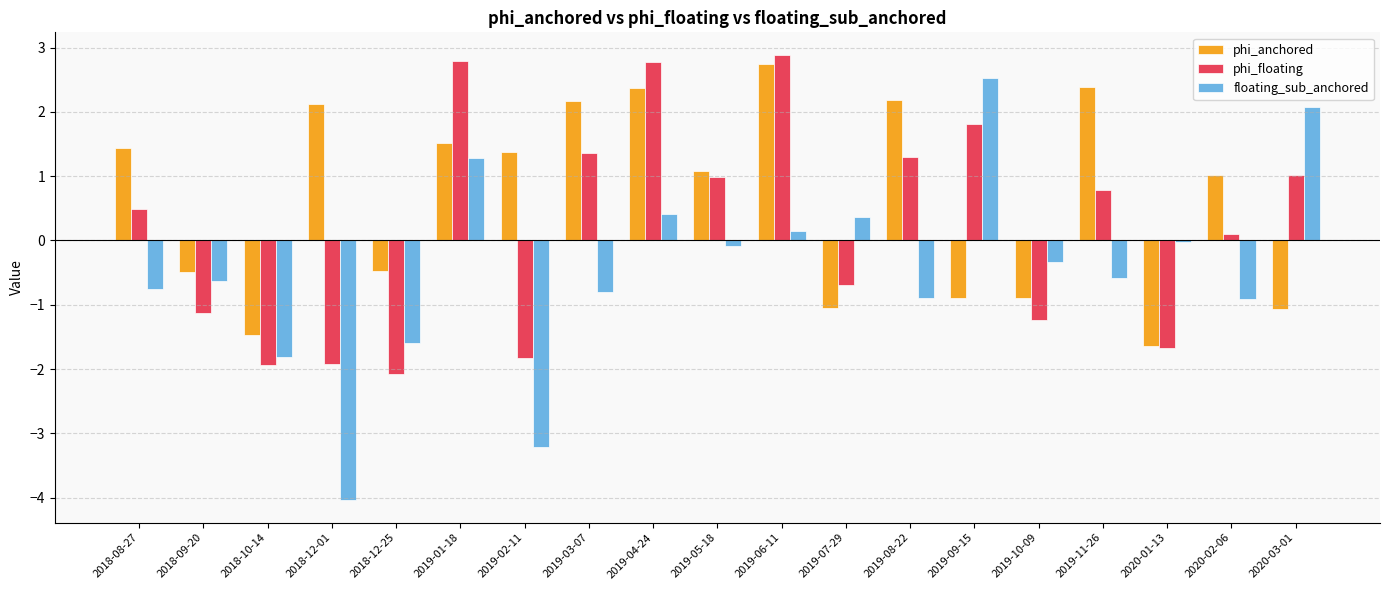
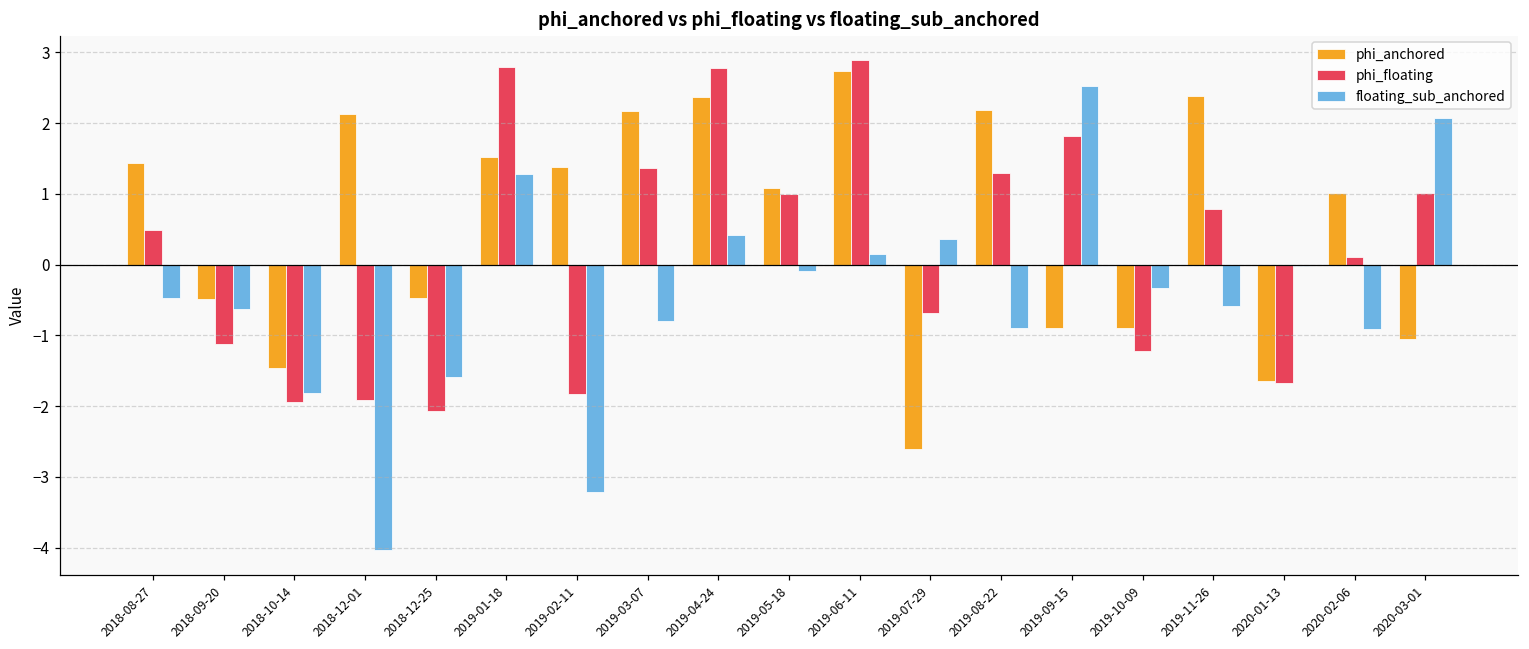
  {
    "phi_anchored": {
      "2018-08-27": 1.4,
      "2018-09-20": -0.5,
      "2018-10-14": -1.5,
      "2018-12-01": 2.1,
      "2018-12-25": -0.5,
      "2019-01-18": 1.5,
      "2019-02-11": 1.4,
      "2019-03-07": 2.2,
      "2019-04-24": 2.4,
      "2019-05-18": 1.1,
      "2019-06-11": 2.7,
-     "2019-07-29": -1.1,
+     "2019-07-29": -2.6,
      "2019-08-22": 2.2,
      "2019-09-15": -0.9,
      "2019-10-09": -0.9,
      "2019-11-26": 2.4,
      "2020-01-13": -1.6,
      "2020-02-06": 1.0,
      "2020-03-01": -1.1
    },
    "phi_floating": {
      "2018-08-27": 0.5,
      "2018-09-20": -1.1,
      "2018-10-14": -1.9,
      "2018-12-01": -1.9,
      "2018-12-25": -2.1,
      "2019-01-18": 2.8,
      "2019-02-11": -1.8,
      "2019-03-07": 1.4,
      "2019-04-24": 2.8,
      "2019-05-18": 1.0,
      "2019-06-11": 2.9,
      "2019-07-29": -0.7,
      "2019-08-22": 1.3,
      "2019-09-15": 1.8,
      "2019-10-09": -1.2,
      "2019-11-26": 0.8,
      "2020-01-13": -1.7,
      "2020-02-06": 0.1,
      "2020-03-01": 1.0
    },
    "floating_sub_anchored": {
-     "2018-08-27": -0.8,
+     "2018-08-27": -0.5,
      "2018-09-20": -0.6,
      "2018-10-14": -1.8,
      "2018-12-01": -4.0,
      "2018-12-25": -1.6,
      "2019-01-18": 1.3,
      "2019-02-11": -3.2,
      "2019-03-07": -0.8,
      "2019-04-24": 0.4,
      "2019-05-18": -0.1,
      "2019-06-11": 0.2,
      "2019-07-29": 0.4,
      "2019-08-22": -0.9,
      "2019-09-15": 2.5,
      "2019-10-09": -0.3,
      "2019-11-26": -0.6,
      "2020-02-06": -0.9,
      "2020-03-01": 2.1
    }
  }
